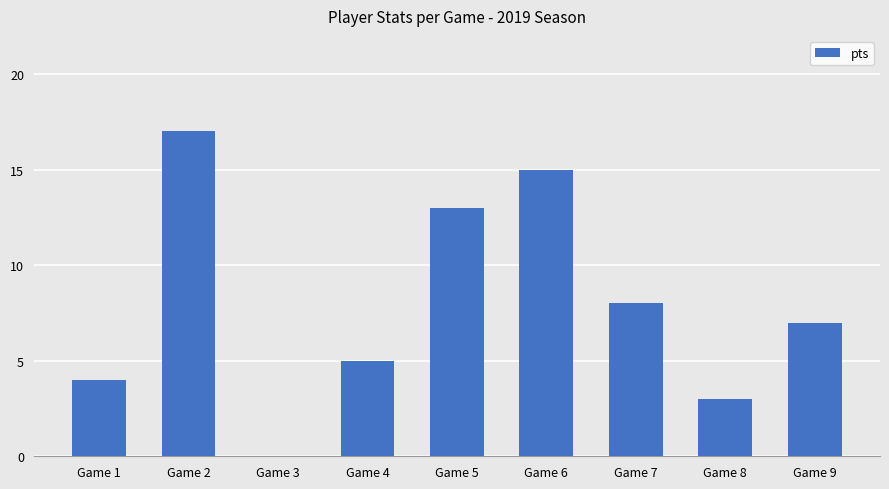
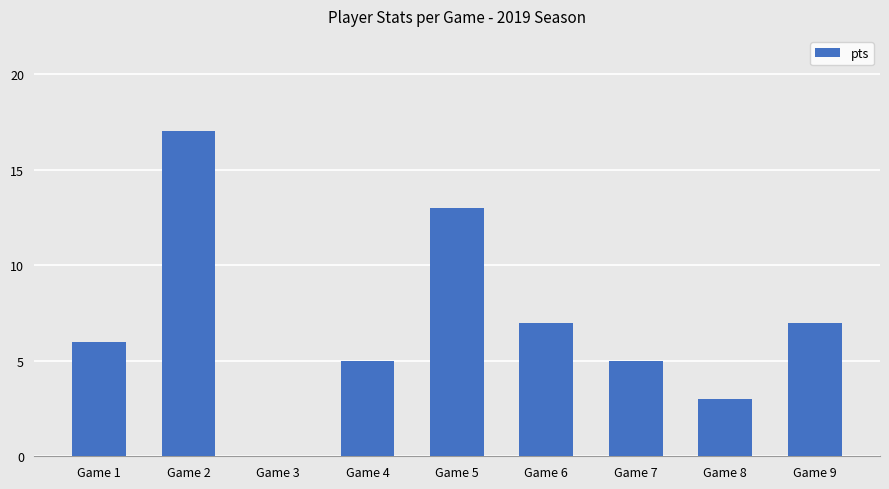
  {
-   "Game 1": 4,
+   "Game 1": 6,
    "Game 2": 17,
    "Game 3": 0,
    "Game 4": 5,
    "Game 5": 13,
-   "Game 6": 15,
-   "Game 7": 8,
+   "Game 6": 7,
+   "Game 7": 5,
    "Game 8": 3,
    "Game 9": 7
  }
